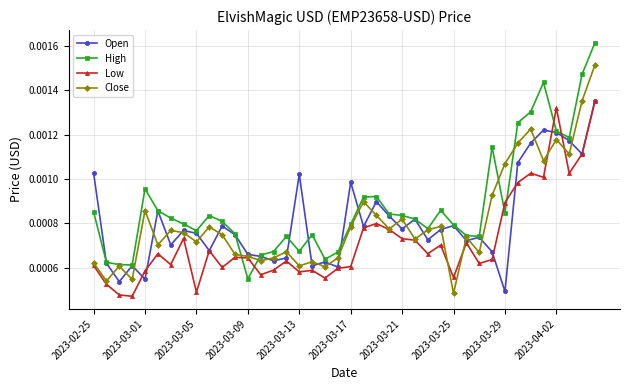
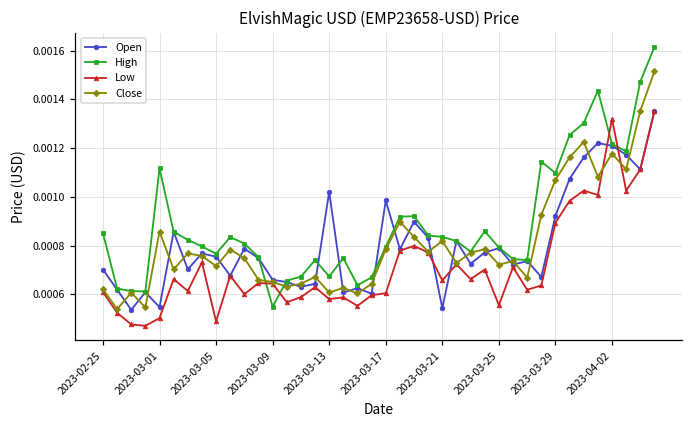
  {
    "Open": {
-     "2023-02-25": 0.00103,
+     "2023-02-25": 0.00070,
      "2023-03-01": 0.00055,
      "2023-03-05": 0.00075,
      "2023-03-13": 0.00102,
      "2023-03-17": 0.00099,
-     "2023-03-21": 0.00078,
-     "2023-03-29": 0.00049
+     "2023-03-21": 0.00054,
+     "2023-03-29": 0.00092
    },
    "High": {
      "2023-02-25": 0.00085,
-     "2023-03-01": 0.00096,
+     "2023-03-01": 0.00112,
      "2023-03-05": 0.00077,
      "2023-03-09": 0.00055,
      "2023-03-13": 0.00067,
      "2023-03-21": 0.00084,
-     "2023-03-29": 0.00085
+     "2023-03-29": 0.00110
    },
    "Low": {
      "2023-02-25": 0.00061,
-     "2023-03-01": 0.00059,
+     "2023-03-01": 0.00050,
      "2023-03-05": 0.00049,
      "2023-03-13": 0.00058,
      "2023-03-17": 0.00061,
-     "2023-03-21": 0.00073,
+     "2023-03-21": 0.00066,
      "2023-03-25": 0.00056,
      "2023-03-29": 0.00089,
      "2023-04-02": 0.00132
    },
    "Close": {
      "2023-02-25": 0.00062,
      "2023-03-01": 0.00086,
      "2023-03-05": 0.00072,
      "2023-03-13": 0.00061,
      "2023-03-21": 0.00082,
-     "2023-03-25": 0.00048,
+     "2023-03-25": 0.00072,
      "2023-03-29": 0.00107,
      "2023-04-02": 0.00118
    }
  }
